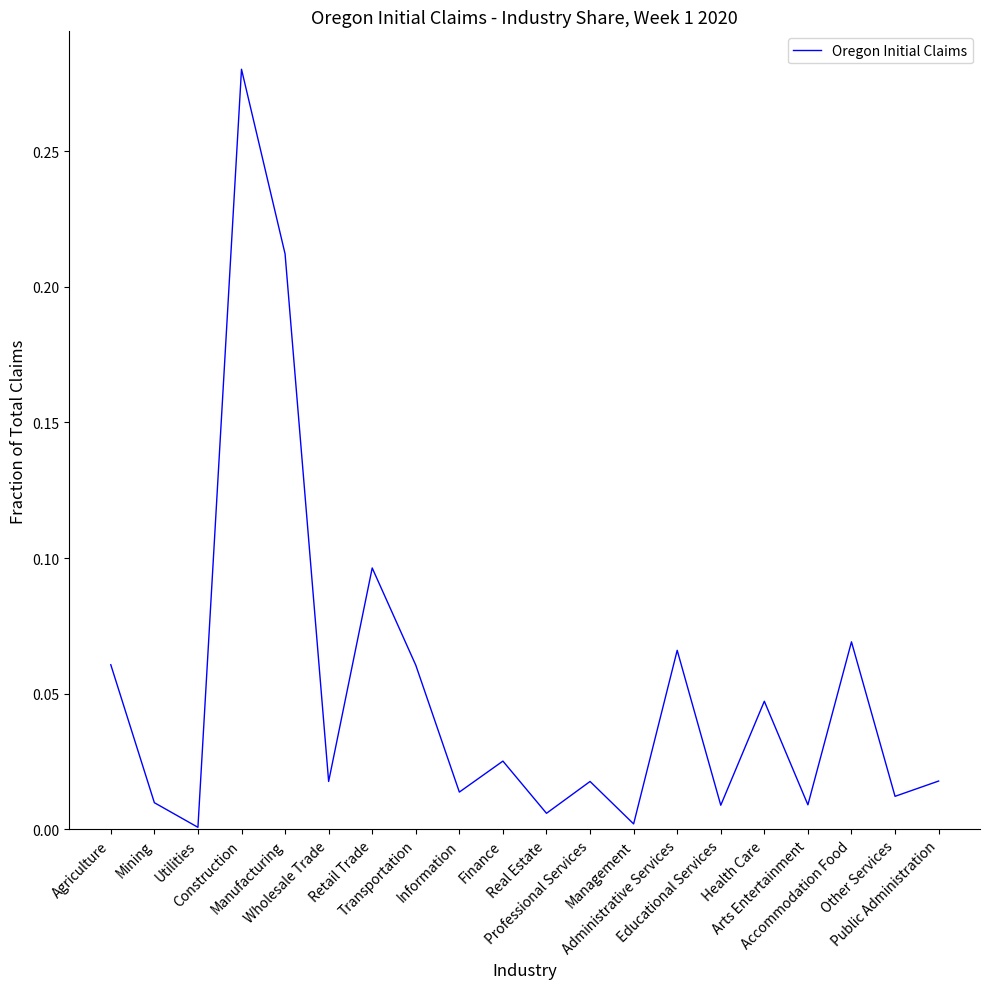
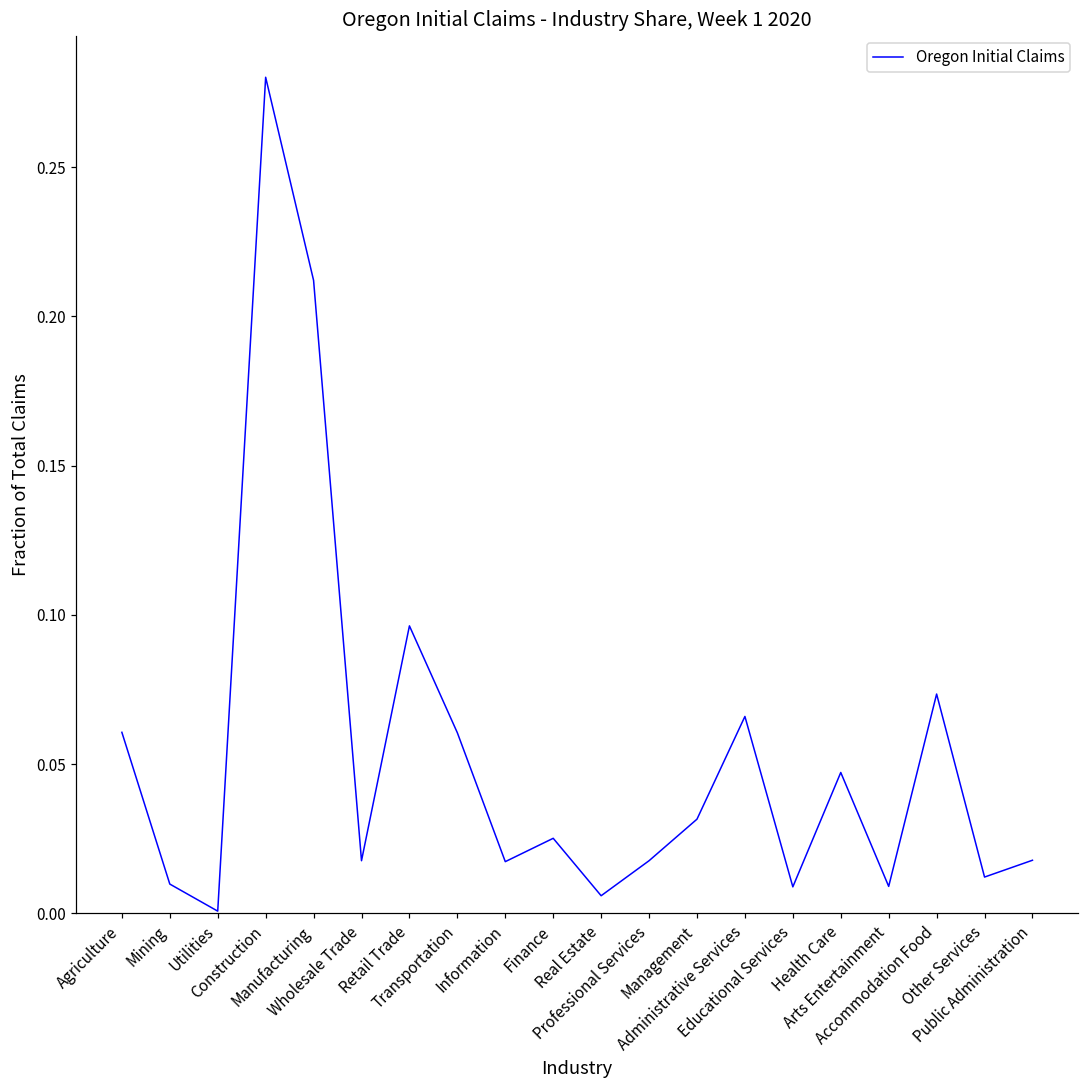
  {
    "Agriculture": 0.061,
    "Mining": 0.010,
    "Utilities": 0.001,
    "Construction": 0.280,
    "Manufacturing": 0.212,
    "Wholesale Trade": 0.018,
    "Retail Trade": 0.096,
    "Transportation": 0.061,
-   "Information": 0.014,
+   "Information": 0.017,
    "Finance": 0.025,
    "Real Estate": 0.006,
    "Professional Services": 0.018,
-   "Management": 0.002,
+   "Management": 0.032,
    "Administrative Services": 0.066,
    "Educational Services": 0.009,
    "Health Care": 0.047,
    "Arts Entertainment": 0.009,
-   "Accommodation Food": 0.069,
+   "Accommodation Food": 0.074,
    "Other Services": 0.012,
    "Public Administration": 0.018
  }
